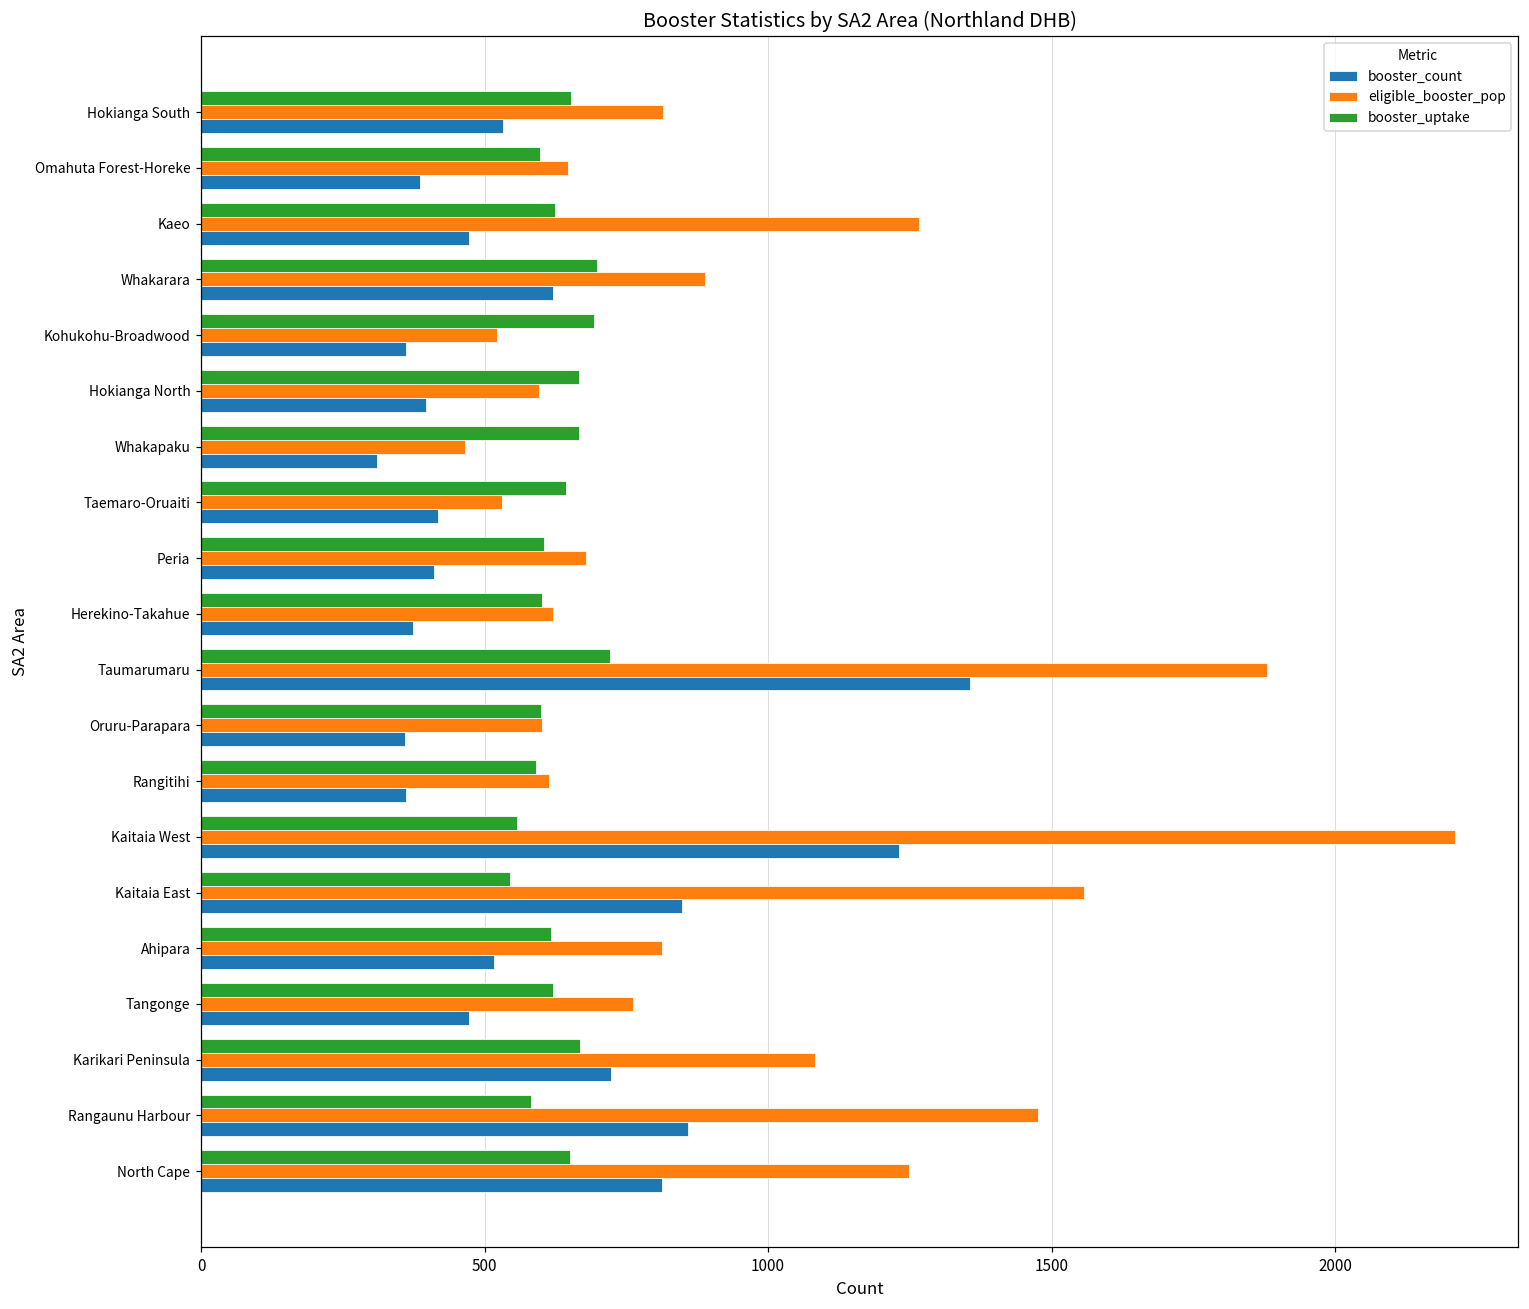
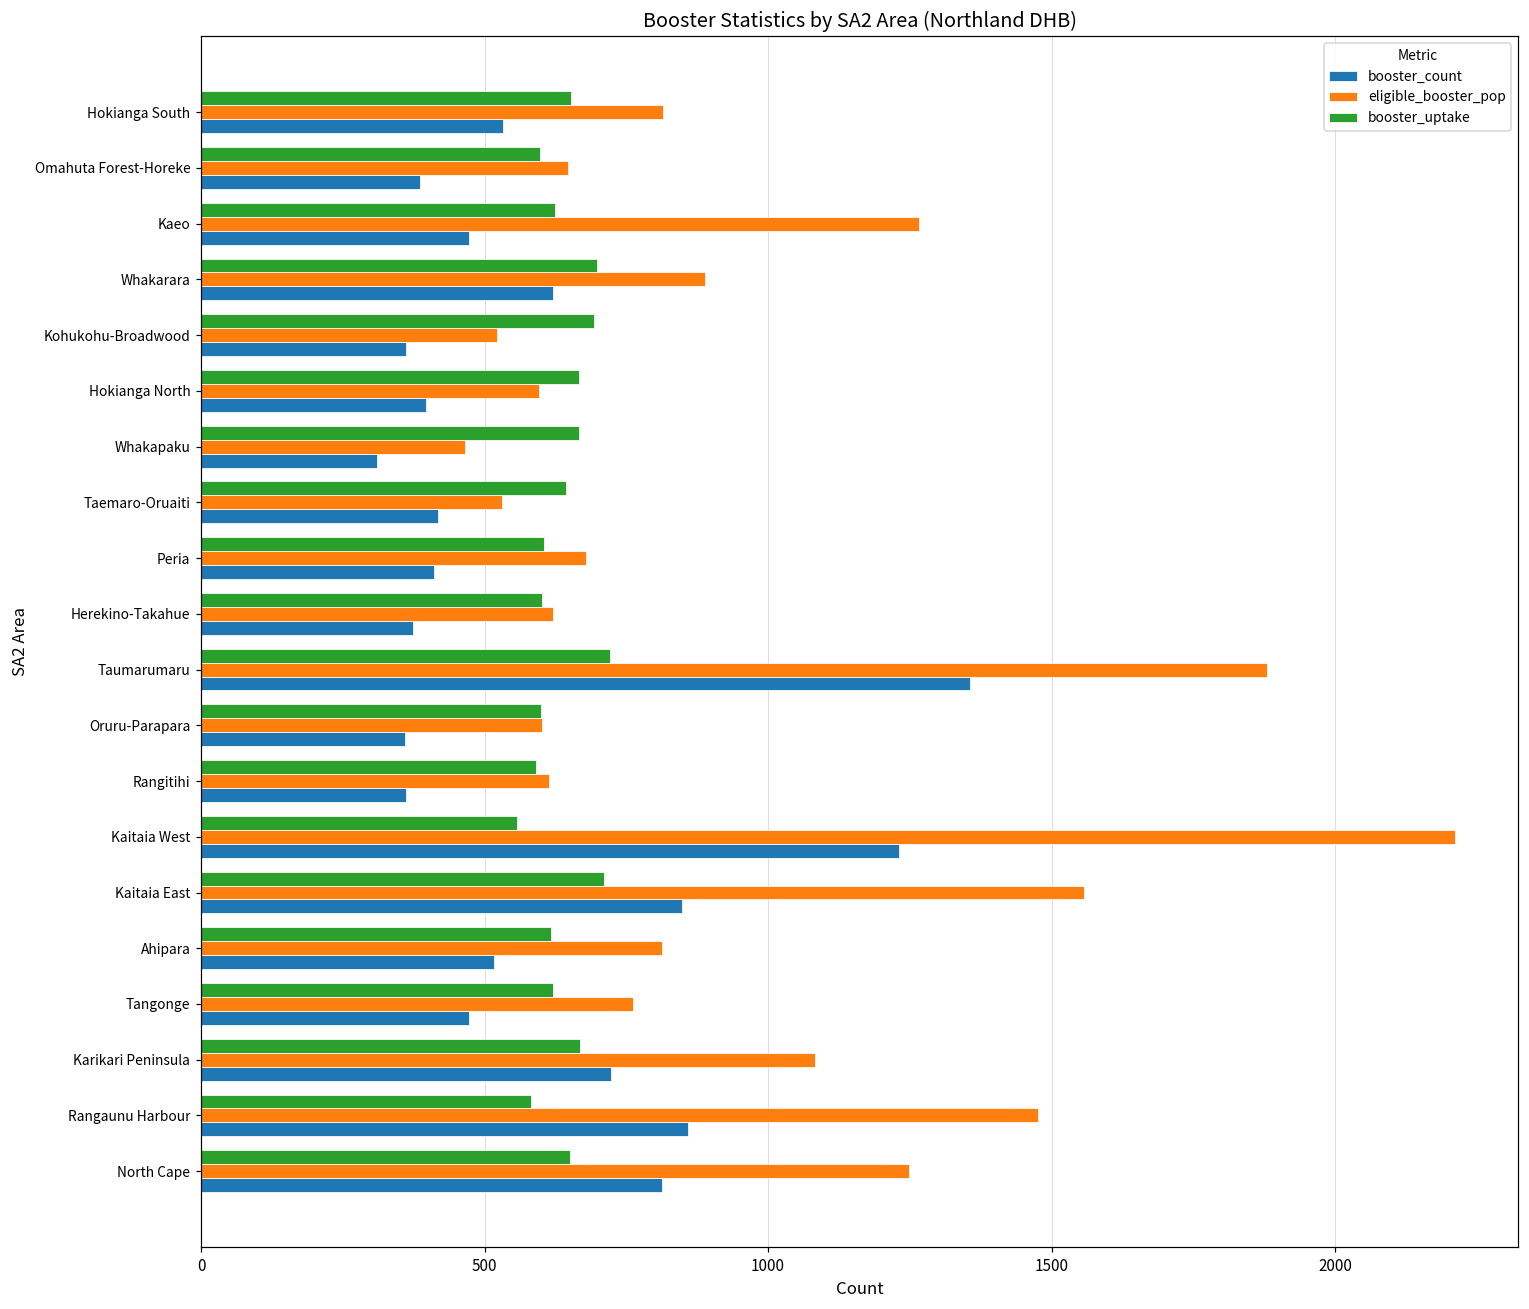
  {
    "booster_count": {
      "Hokianga South": 530,
      "Omahuta Forest-Horeke": 390,
      "Kaeo": 470,
      "Whakarara": 620,
      "Kohukohu-Broadwood": 360,
      "Hokianga North": 400,
      "Whakapaku": 310,
      "Taemaro-Oruaiti": 420,
      "Peria": 410,
      "Herekino-Takahue": 370,
      "Taumarumaru": 1360,
      "Oruru-Parapara": 360,
      "Rangitihi": 360,
      "Kaitaia West": 1230,
      "Kaitaia East": 850,
      "Ahipara": 520,
      "Tangonge": 470,
      "Karikari Peninsula": 720,
      "Rangaunu Harbour": 860,
      "North Cape": 810
    },
    "eligible_booster_pop": {
      "Hokianga South": 820,
      "Omahuta Forest-Horeke": 650,
      "Kaeo": 1270,
      "Whakarara": 890,
      "Kohukohu-Broadwood": 520,
      "Hokianga North": 600,
      "Whakapaku": 470,
      "Taemaro-Oruaiti": 530,
      "Peria": 680,
      "Herekino-Takahue": 620,
      "Taumarumaru": 1880,
      "Oruru-Parapara": 600,
      "Rangitihi": 610,
      "Kaitaia West": 2210,
      "Kaitaia East": 1560,
      "Ahipara": 810,
      "Tangonge": 760,
      "Karikari Peninsula": 1080,
      "Rangaunu Harbour": 1480,
      "North Cape": 1250
    },
    "booster_uptake": {
      "Hokianga South": 650,
      "Omahuta Forest-Horeke": 600,
      "Kaeo": 620,
      "Whakarara": 700,
      "Kohukohu-Broadwood": 690,
      "Hokianga North": 670,
      "Whakapaku": 670,
      "Taemaro-Oruaiti": 640,
      "Peria": 600,
      "Herekino-Takahue": 600,
      "Taumarumaru": 720,
      "Oruru-Parapara": 600,
      "Rangitihi": 590,
      "Kaitaia West": 560,
-     "Kaitaia East": 550,
+     "Kaitaia East": 710,
      "Ahipara": 620,
      "Tangonge": 620,
      "Karikari Peninsula": 670,
      "Rangaunu Harbour": 580,
      "North Cape": 650
    }
  }
